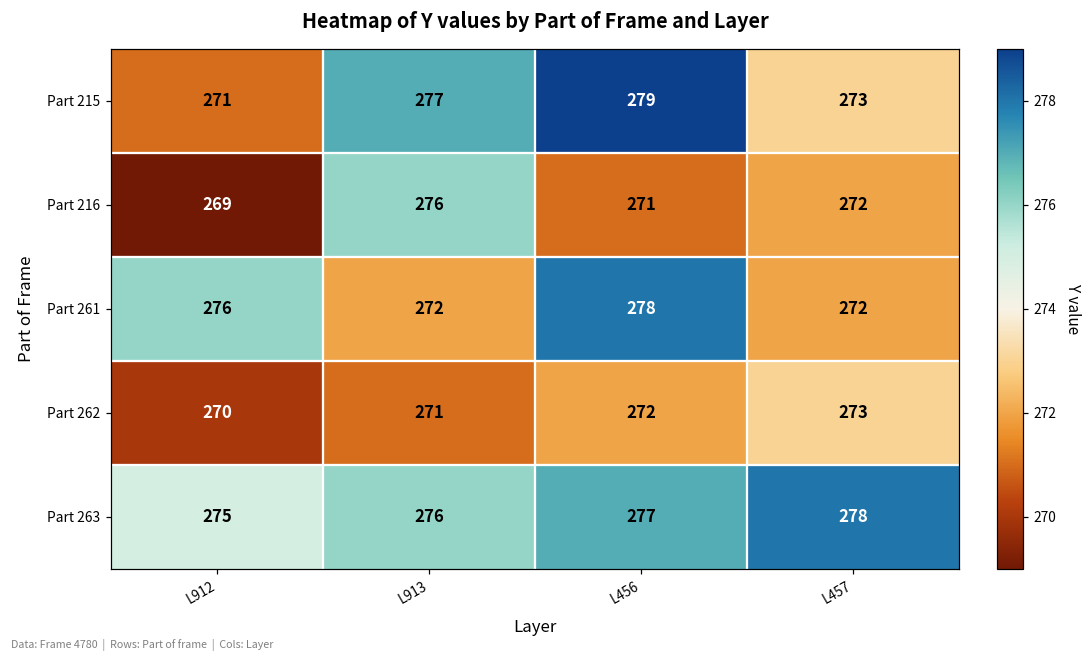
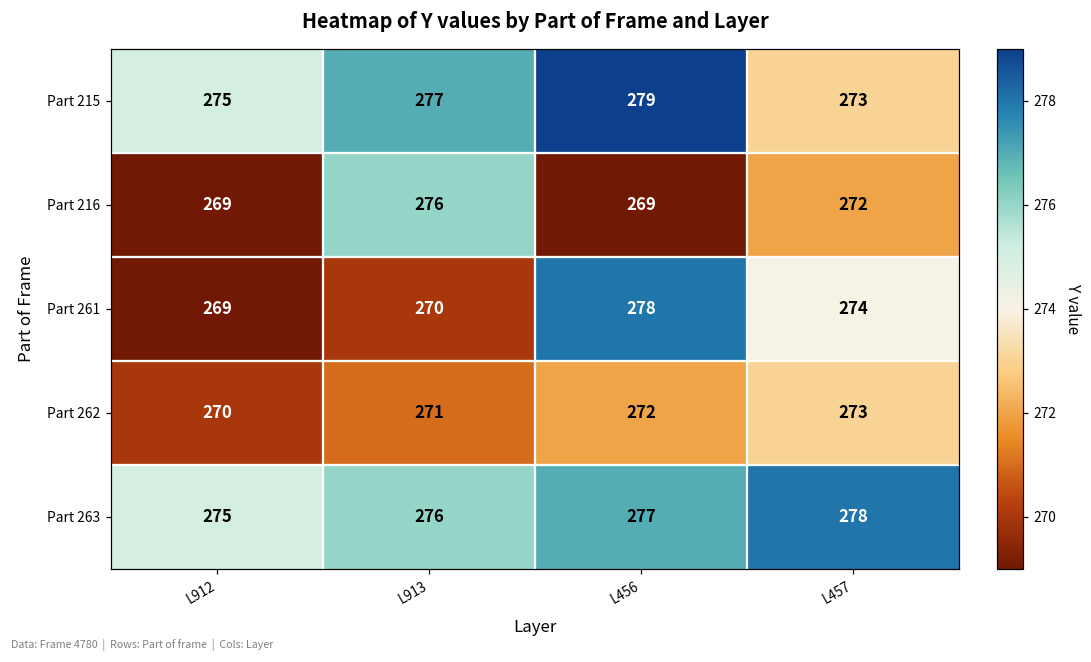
  {
    "Part 215": {
-     "L912": 271,
+     "L912": 275,
      "L913": 277,
      "L456": 279,
      "L457": 273
    },
    "Part 216": {
      "L912": 269,
      "L913": 276,
-     "L456": 271,
+     "L456": 269,
      "L457": 272
    },
    "Part 261": {
-     "L912": 276,
-     "L913": 272,
+     "L912": 269,
+     "L913": 270,
      "L456": 278,
-     "L457": 272
+     "L457": 274
    },
    "Part 262": {
      "L912": 270,
      "L913": 271,
      "L456": 272,
      "L457": 273
    },
    "Part 263": {
      "L912": 275,
      "L913": 276,
      "L456": 277,
      "L457": 278
    }
  }
